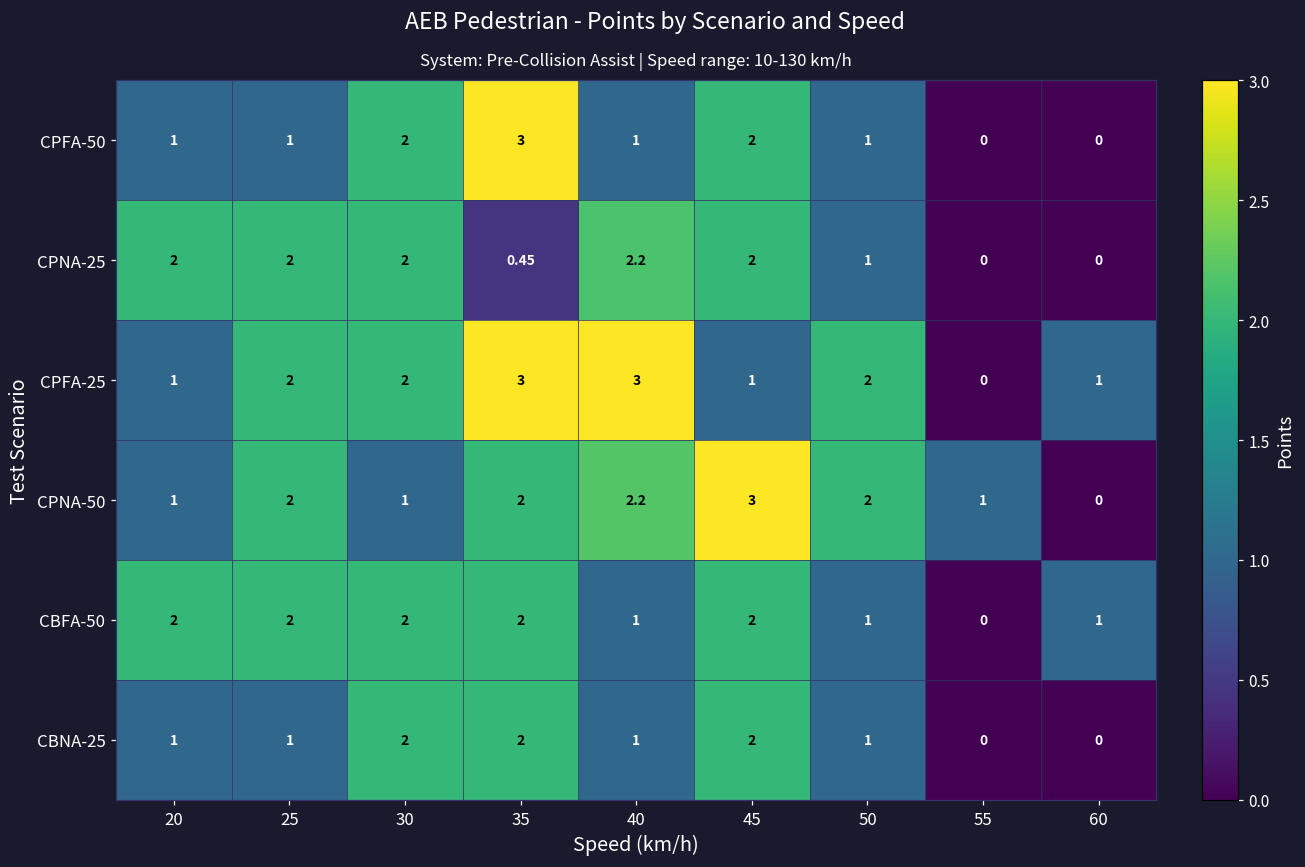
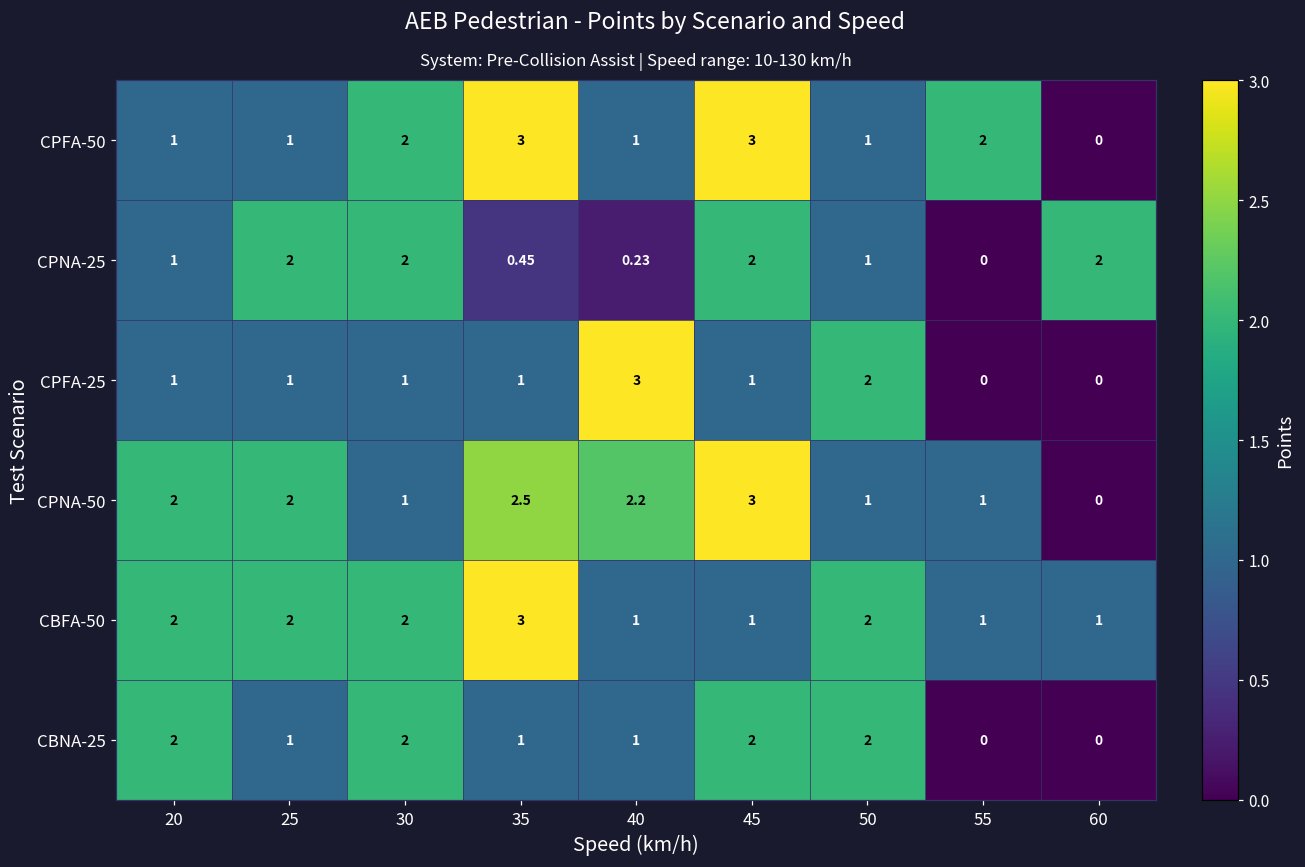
  {
    "CPFA-50": {
      "20": 1,
      "25": 1,
      "30": 2,
      "35": 3,
      "40": 1,
-     "45": 2,
+     "45": 3,
      "50": 1,
-     "55": 0,
+     "55": 2,
      "60": 0
    },
    "CPNA-25": {
-     "20": 2,
+     "20": 1,
      "25": 2,
      "30": 2,
      "35": 0.45,
-     "40": 2.2,
+     "40": 0.23,
      "45": 2,
      "50": 1,
      "55": 0,
-     "60": 0
+     "60": 2
    },
    "CPFA-25": {
      "20": 1,
-     "25": 2,
-     "30": 2,
-     "35": 3,
+     "25": 1,
+     "30": 1,
+     "35": 1,
      "40": 3,
      "45": 1,
      "50": 2,
      "55": 0,
-     "60": 1
+     "60": 0
    },
    "CPNA-50": {
-     "20": 1,
+     "20": 2,
      "25": 2,
      "30": 1,
-     "35": 2,
+     "35": 2.5,
      "40": 2.2,
      "45": 3,
-     "50": 2,
+     "50": 1,
      "55": 1,
      "60": 0
    },
    "CBFA-50": {
      "20": 2,
      "25": 2,
      "30": 2,
-     "35": 2,
+     "35": 3,
      "40": 1,
-     "45": 2,
-     "50": 1,
-     "55": 0,
+     "45": 1,
+     "50": 2,
+     "55": 1,
      "60": 1
    },
    "CBNA-25": {
-     "20": 1,
+     "20": 2,
      "25": 1,
      "30": 2,
-     "35": 2,
+     "35": 1,
      "40": 1,
      "45": 2,
-     "50": 1,
+     "50": 2,
      "55": 0,
      "60": 0
    }
  }
